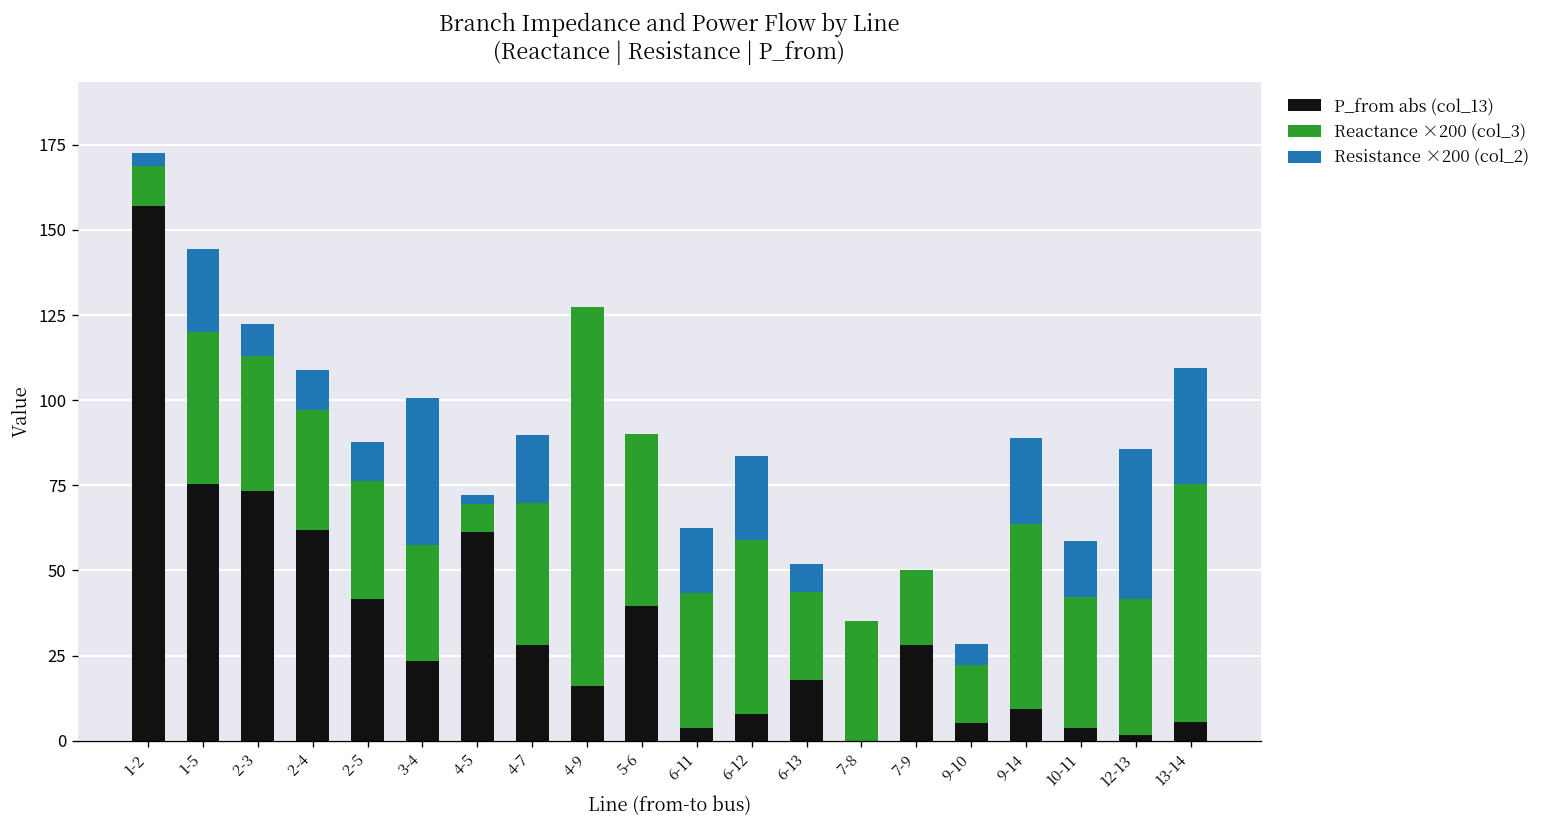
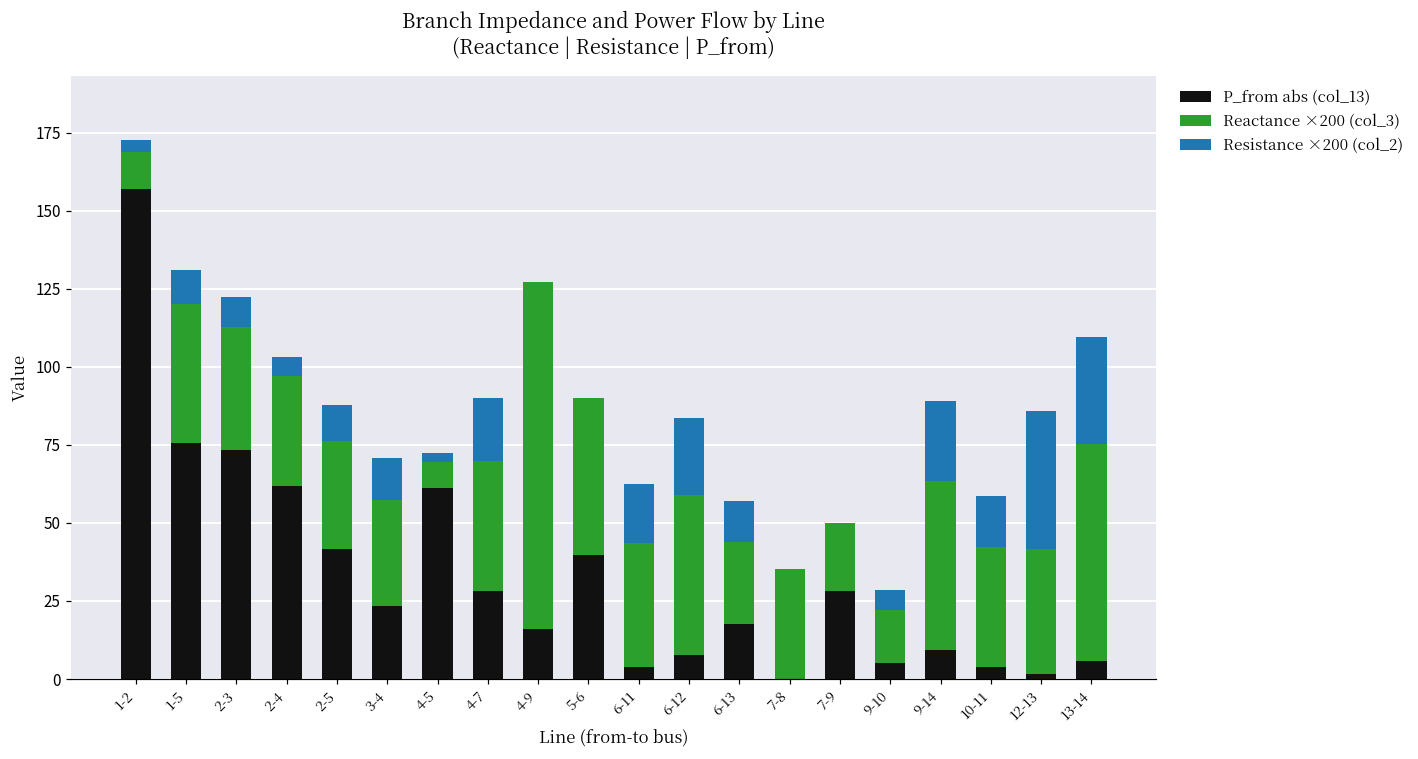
  {
    "P_from abs (col_13)": {
      "1-2": 157,
      "1-5": 76,
      "2-3": 73,
      "2-4": 62,
      "2-5": 42,
      "3-4": 23,
      "4-5": 61,
      "4-7": 28,
      "4-9": 16,
      "5-6": 40,
      "6-11": 4,
      "6-12": 8,
      "6-13": 18,
      "7-9": 28,
      "9-10": 5,
      "9-14": 9,
      "10-11": 4,
      "12-13": 2,
      "13-14": 6
    },
    "Reactance ×200 (col_3)": {
      "1-2": 12,
      "1-5": 45,
      "2-3": 40,
      "2-4": 35,
      "2-5": 35,
      "3-4": 34,
      "4-5": 8,
      "4-7": 42,
      "4-9": 111,
      "5-6": 50,
      "6-11": 40,
      "6-12": 51,
      "6-13": 26,
      "7-8": 35,
      "7-9": 22,
      "9-10": 17,
      "9-14": 54,
      "10-11": 38,
      "12-13": 40,
      "13-14": 70
    },
    "Resistance ×200 (col_2)": {
      "1-2": 4,
-     "1-5": 24,
+     "1-5": 11,
      "2-3": 9,
-     "2-4": 12,
+     "2-4": 6,
      "2-5": 11,
-     "3-4": 43,
+     "3-4": 13,
      "4-5": 3,
      "4-7": 20,
      "4-9": 0,
      "5-6": 0,
      "6-11": 19,
      "6-12": 25,
-     "6-13": 8,
+     "6-13": 13,
      "7-8": 0,
      "7-9": 0,
      "9-10": 6,
      "9-14": 25,
      "10-11": 16,
      "12-13": 44,
      "13-14": 34
    }
  }
